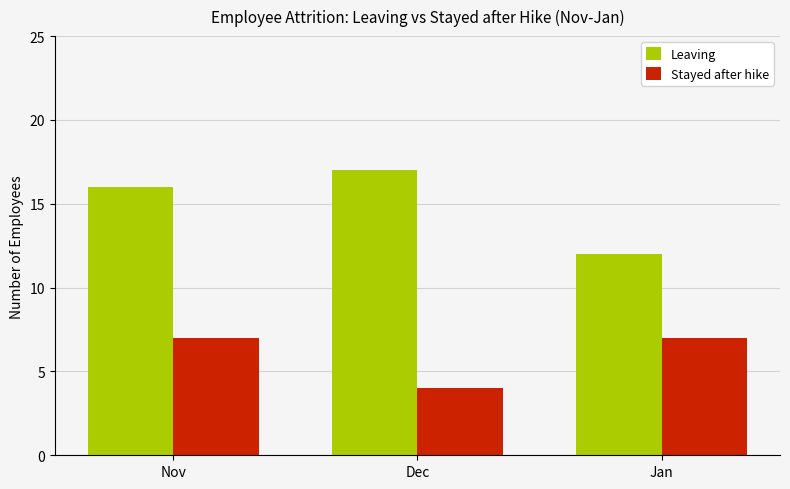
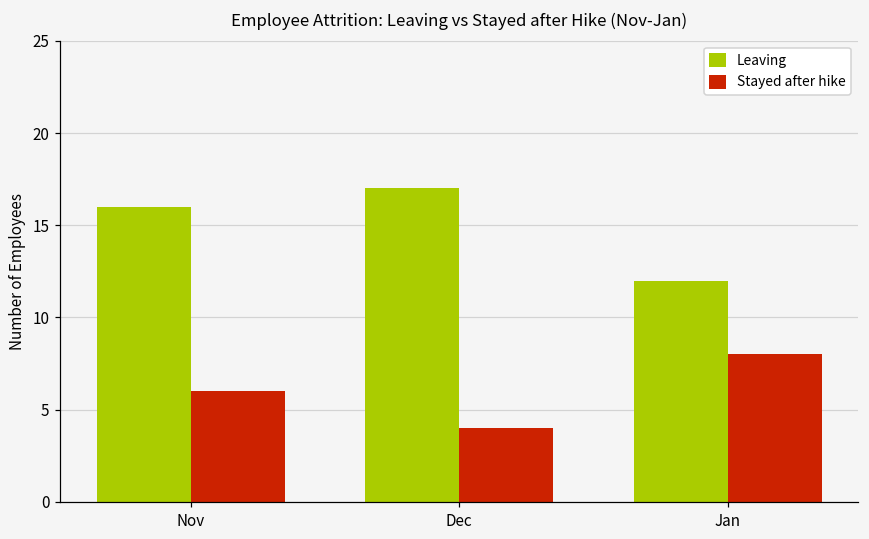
  {
    "Leaving": {
      "Nov": 16,
      "Dec": 17,
      "Jan": 12
    },
    "Stayed after hike": {
-     "Nov": 7,
+     "Nov": 6,
      "Dec": 4,
-     "Jan": 7
+     "Jan": 8
    }
  }
